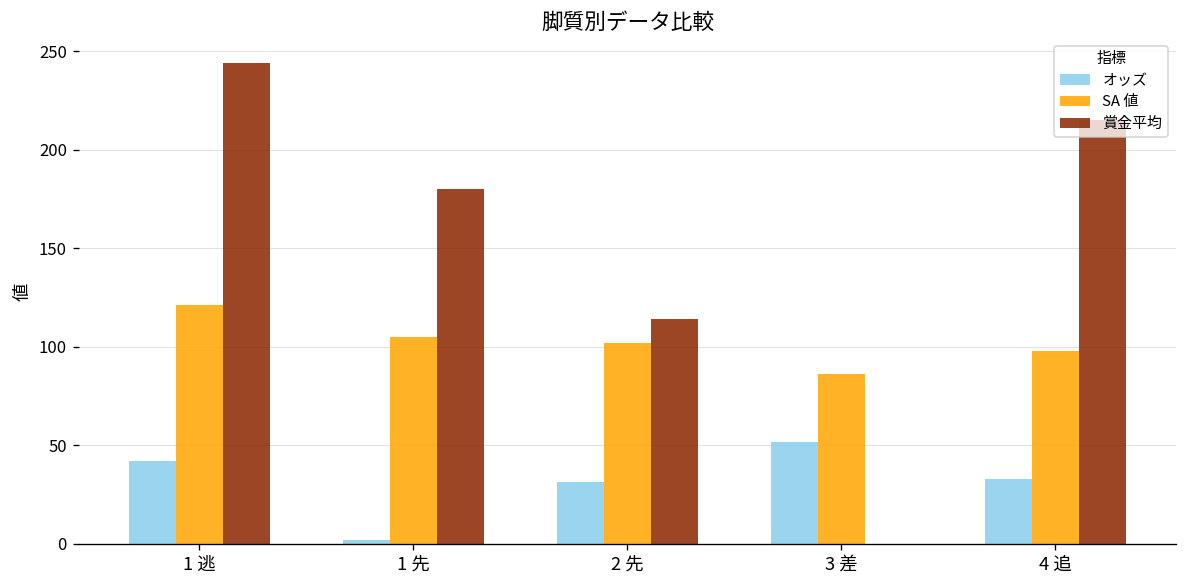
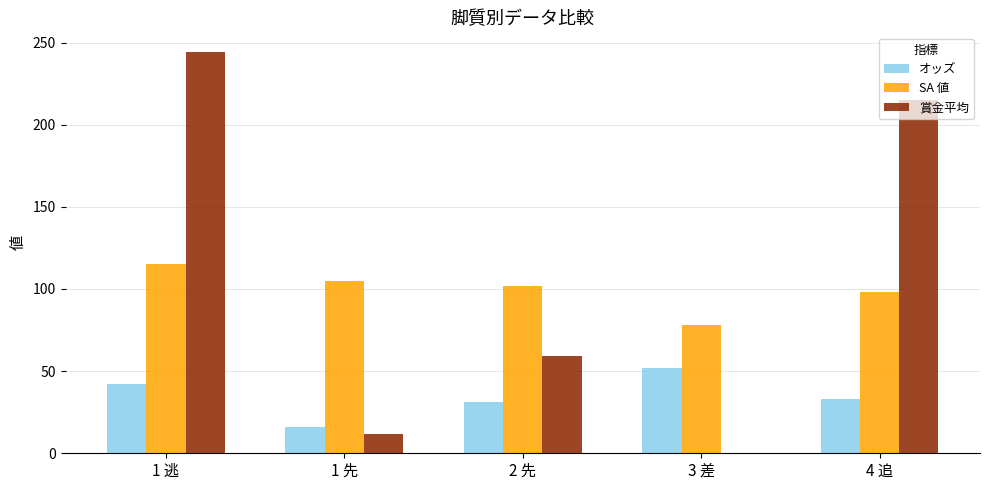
  {
    "オッズ": {
      "1 逃": 42,
-     "1 先": 2,
+     "1 先": 16,
      "2 先": 31,
      "3 差": 52,
      "4 追": 33
    },
    "SA 値": {
-     "1 逃": 121,
+     "1 逃": 115,
      "1 先": 105,
      "2 先": 102,
-     "3 差": 86,
+     "3 差": 78,
      "4 追": 98
    },
    "賞金平均": {
      "1 逃": 244,
-     "1 先": 180,
-     "2 先": 114,
+     "1 先": 12,
+     "2 先": 59,
      "3 差": 0
    }
  }
